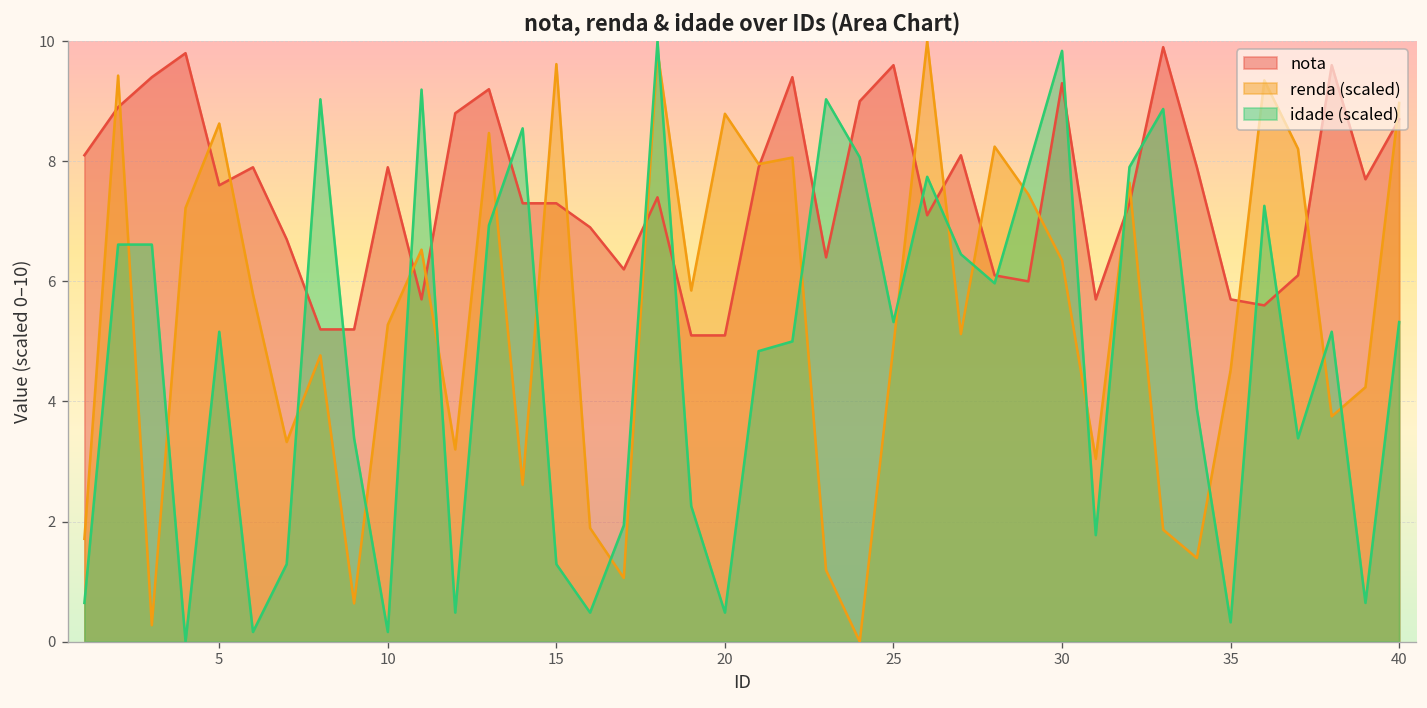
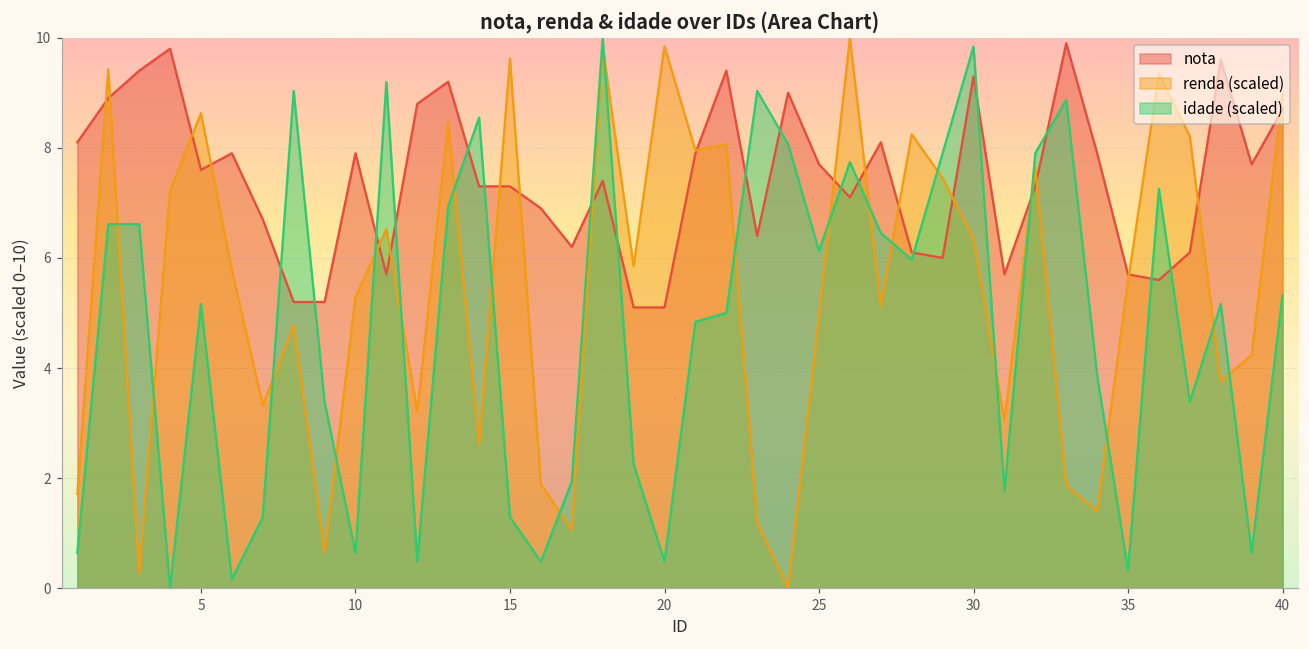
  {
    "nota": {
      "5": 7.6,
      "10": 7.9,
      "15": 7.3,
      "20": 5.1,
-     "25": 9.6,
+     "25": 7.7,
      "30": 9.3,
      "35": 5.7
    },
    "renda (scaled)": {
      "5": 8.6,
      "10": 5.3,
      "15": 9.6,
-     "20": 8.8,
+     "20": 9.8,
      "25": 4.9,
      "30": 6.3,
-     "35": 4.5
+     "35": 5.6
    },
    "idade (scaled)": {
      "5": 5.2,
-     "10": 0.2,
+     "10": 0.6,
      "15": 1.3,
      "20": 0.5,
-     "25": 5.3,
+     "25": 6.1,
      "30": 9.8,
      "35": 0.3,
      "40": 5.3
    }
  }
